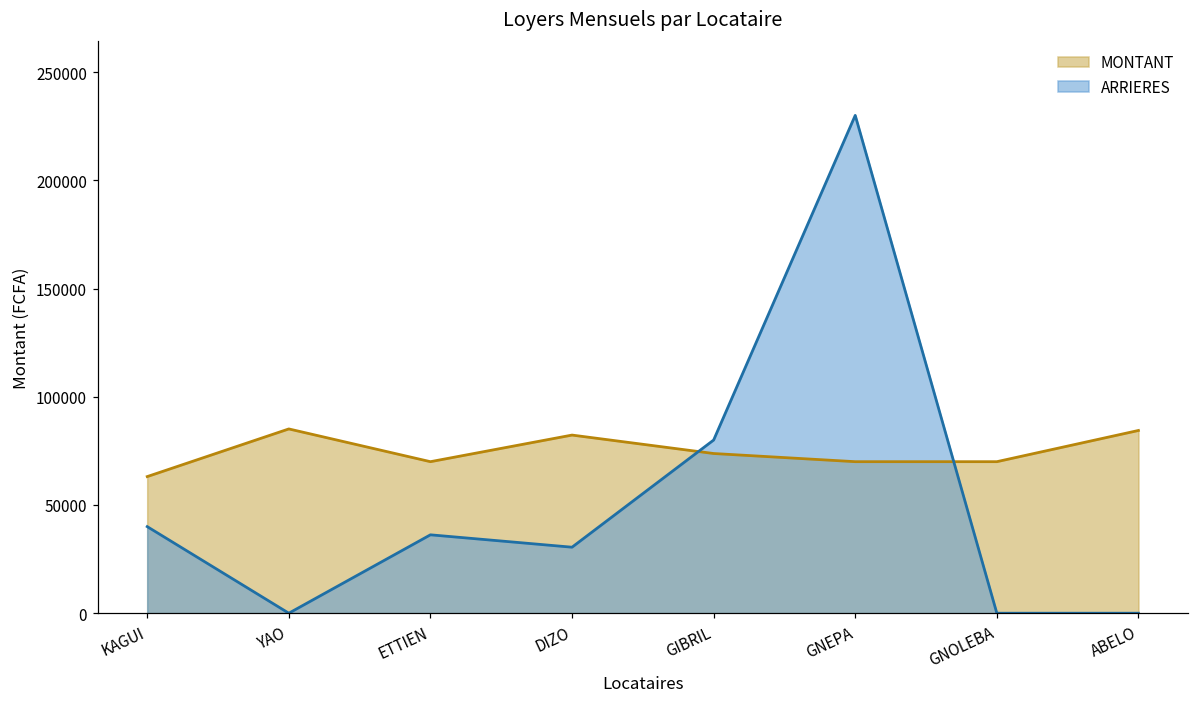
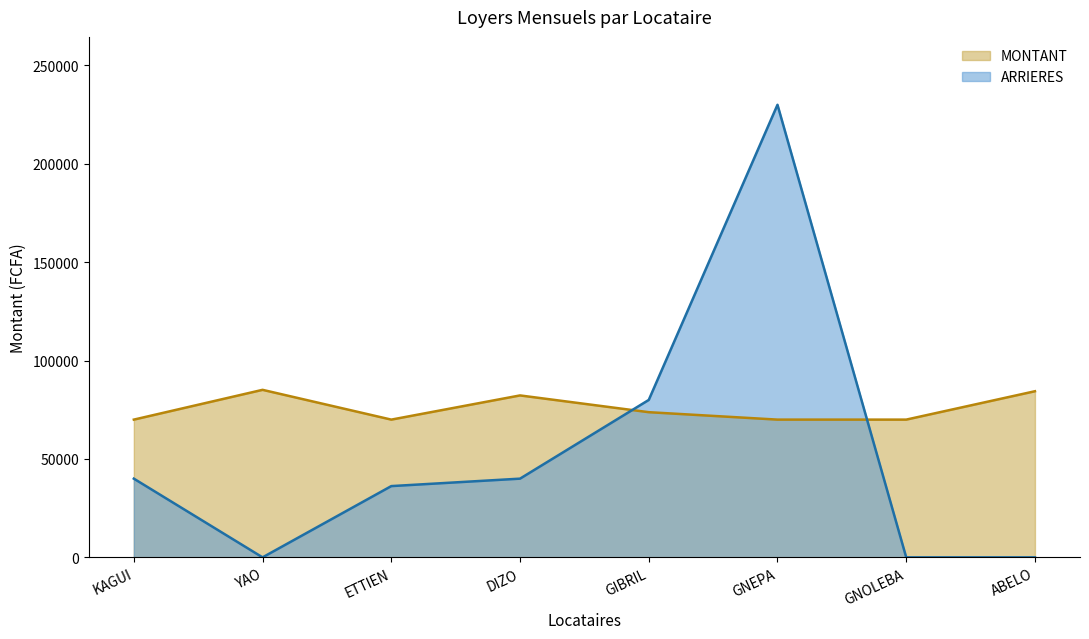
  {
    "MONTANT": {
-     "KAGUI": 63000,
+     "KAGUI": 70000,
      "YAO": 85000,
      "ETTIEN": 70000,
      "DIZO": 82000,
      "GIBRIL": 74000,
      "GNEPA": 70000,
      "GNOLEBA": 70000,
      "ABELO": 84000
    },
    "ARRIERES": {
      "KAGUI": 40000,
      "YAO": 0,
      "ETTIEN": 36000,
-     "DIZO": 30000,
+     "DIZO": 40000,
      "GIBRIL": 80000,
      "GNEPA": 230000,
      "GNOLEBA": 0,
      "ABELO": 0
    }
  }
